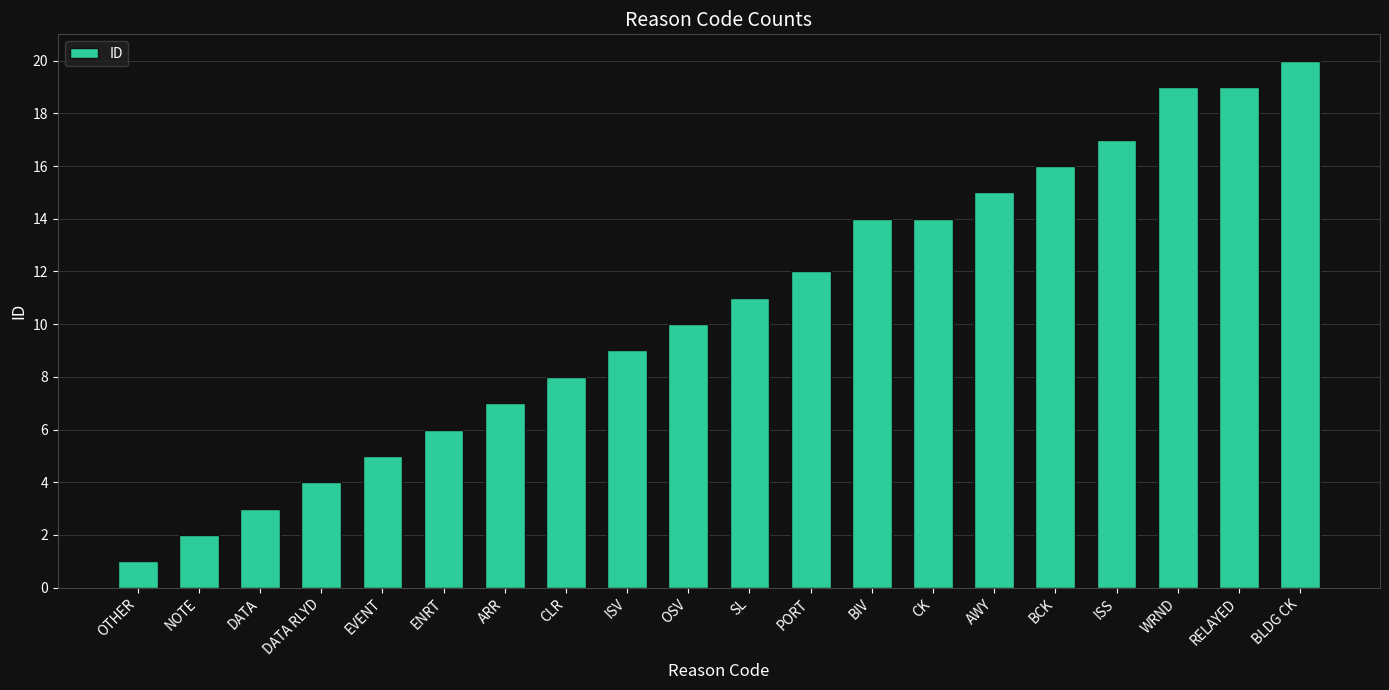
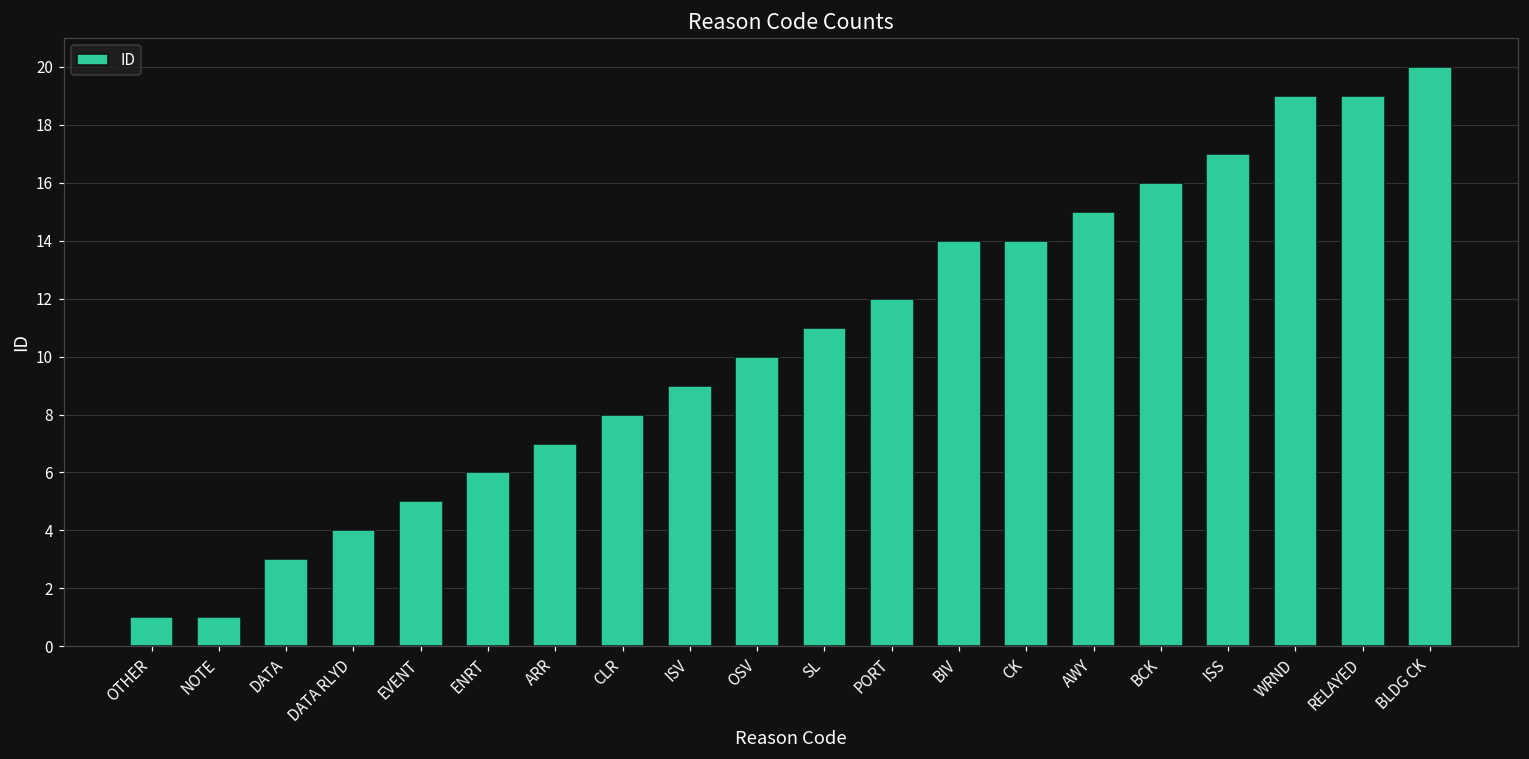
  {
    "OTHER": 1,
-   "NOTE": 2,
+   "NOTE": 1,
    "DATA": 3,
    "DATA RLYD": 4,
    "EVENT": 5,
    "ENRT": 6,
    "ARR": 7,
    "CLR": 8,
    "ISV": 9,
    "OSV": 10,
    "SL": 11,
    "PORT": 12,
    "BIV": 14,
    "CK": 14,
    "AWY": 15,
    "BCK": 16,
    "ISS": 17,
    "WRND": 19,
    "RELAYED": 19,
    "BLDG CK": 20
  }
